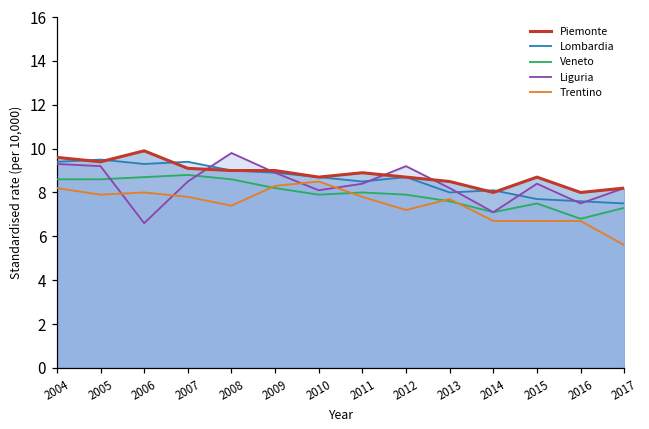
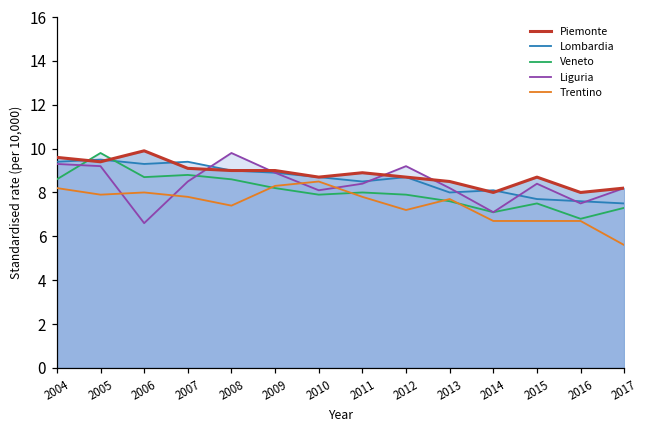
  {
    "Piemonte": {
      "2004": 9.6,
      "2006": 9.9,
      "2007": 9.1,
      "2011": 8.9,
      "2013": 8.5,
      "2015": 8.7,
      "2016": 8.0
    },
    "Lombardia": {
      "2006": 9.3,
      "2007": 9.4,
      "2013": 8.0,
      "2015": 7.7,
      "2017": 7.5
    },
    "Veneto": {
      "2004": 8.6,
-     "2005": 8.6,
+     "2005": 9.8,
      "2006": 8.7,
      "2007": 8.8,
      "2008": 8.6,
      "2010": 7.9,
      "2011": 8.0,
      "2012": 7.9,
      "2015": 7.5,
      "2017": 7.3
    },
    "Liguria": {
      "2005": 9.2,
      "2006": 6.6,
      "2007": 8.5,
      "2008": 9.8,
      "2010": 8.1,
      "2012": 9.2,
      "2013": 8.2,
      "2015": 8.4
    },
    "Trentino": {
      "2004": 8.2,
      "2005": 7.9,
      "2006": 8.0,
      "2007": 7.8,
      "2008": 7.4,
      "2010": 8.5,
      "2011": 7.8,
      "2012": 7.2,
      "2014": 6.7,
      "2015": 6.7,
      "2017": 5.6
    }
  }
